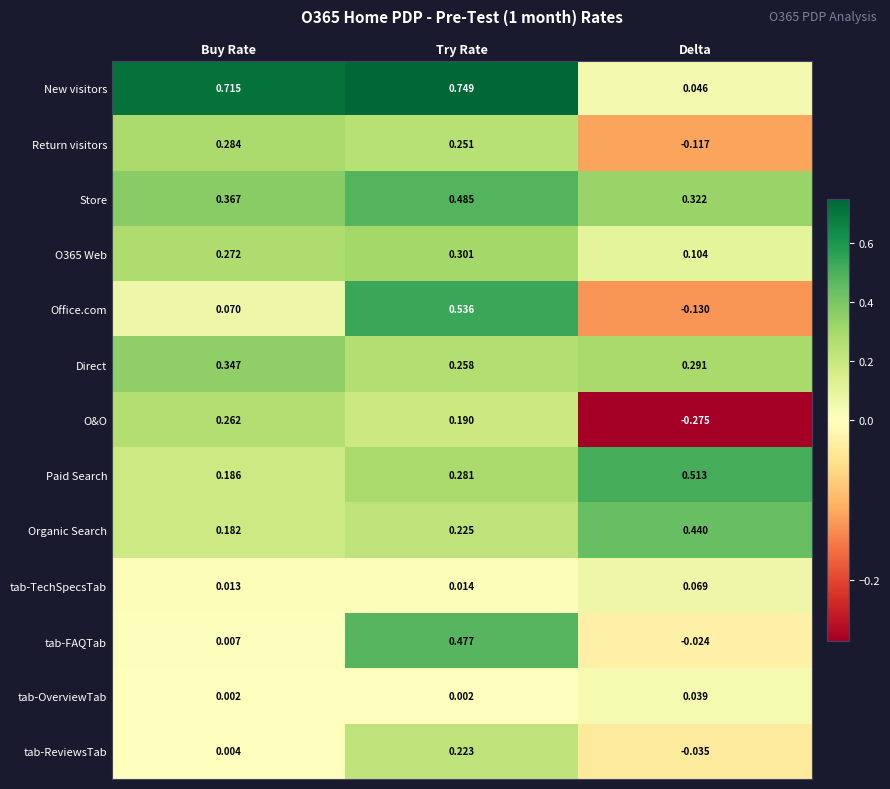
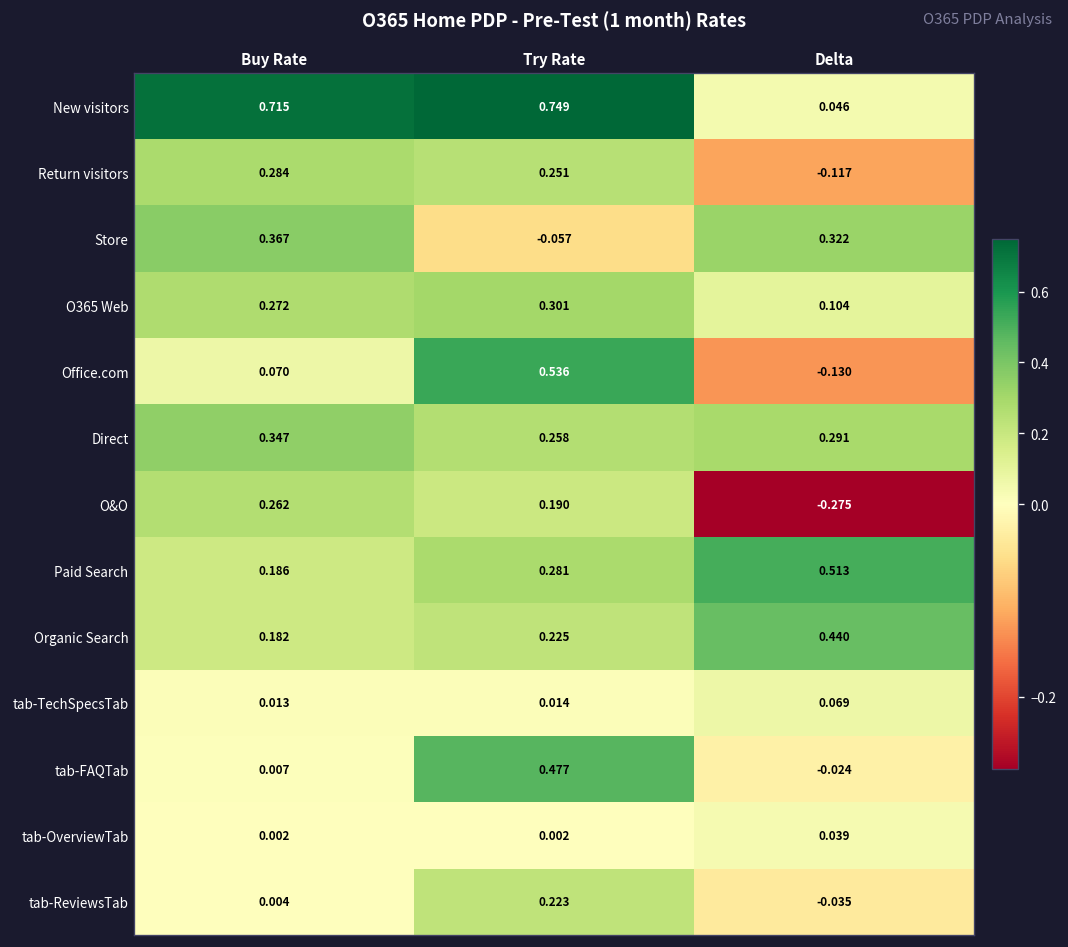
  {
    "New visitors": {
      "Buy Rate": 0.715,
      "Try Rate": 0.749,
      "Delta": 0.046
    },
    "Return visitors": {
      "Buy Rate": 0.284,
      "Try Rate": 0.251,
      "Delta": -0.117
    },
    "Store": {
      "Buy Rate": 0.367,
-     "Try Rate": 0.485,
+     "Try Rate": -0.057,
      "Delta": 0.322
    },
    "O365 Web": {
      "Buy Rate": 0.272,
      "Try Rate": 0.301,
      "Delta": 0.104
    },
    "Office.com": {
      "Buy Rate": 0.070,
      "Try Rate": 0.536,
      "Delta": -0.130
    },
    "Direct": {
      "Buy Rate": 0.347,
      "Try Rate": 0.258,
      "Delta": 0.291
    },
    "O&O": {
      "Buy Rate": 0.262,
      "Try Rate": 0.190,
      "Delta": -0.275
    },
    "Paid Search": {
      "Buy Rate": 0.186,
      "Try Rate": 0.281,
      "Delta": 0.513
    },
    "Organic Search": {
      "Buy Rate": 0.182,
      "Try Rate": 0.225,
      "Delta": 0.440
    },
    "tab-TechSpecsTab": {
      "Buy Rate": 0.013,
      "Try Rate": 0.014,
      "Delta": 0.069
    },
    "tab-FAQTab": {
      "Buy Rate": 0.007,
      "Try Rate": 0.477,
      "Delta": -0.024
    },
    "tab-OverviewTab": {
      "Buy Rate": 0.002,
      "Try Rate": 0.002,
      "Delta": 0.039
    },
    "tab-ReviewsTab": {
      "Buy Rate": 0.004,
      "Try Rate": 0.223,
      "Delta": -0.035
    }
  }
